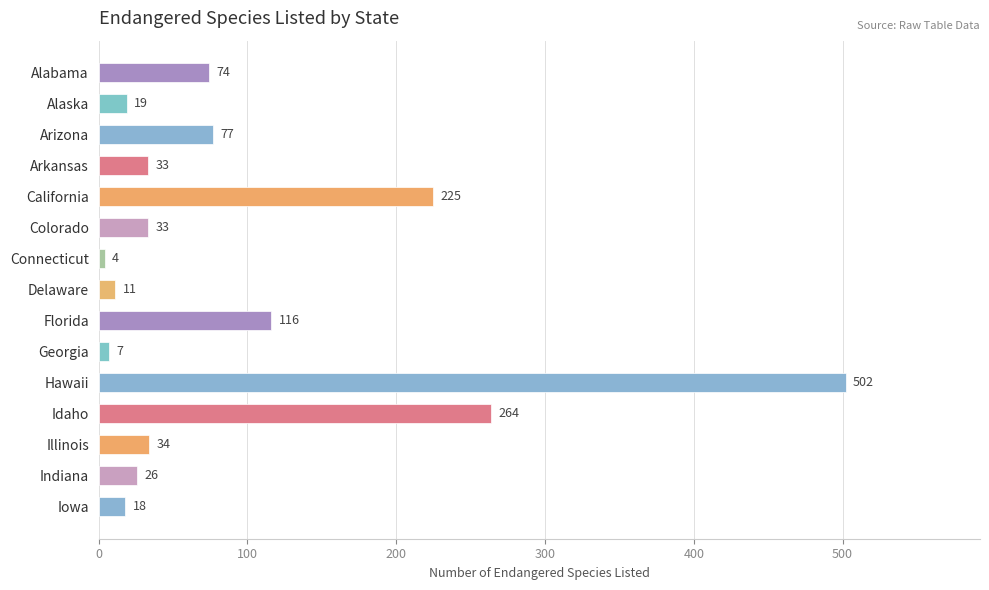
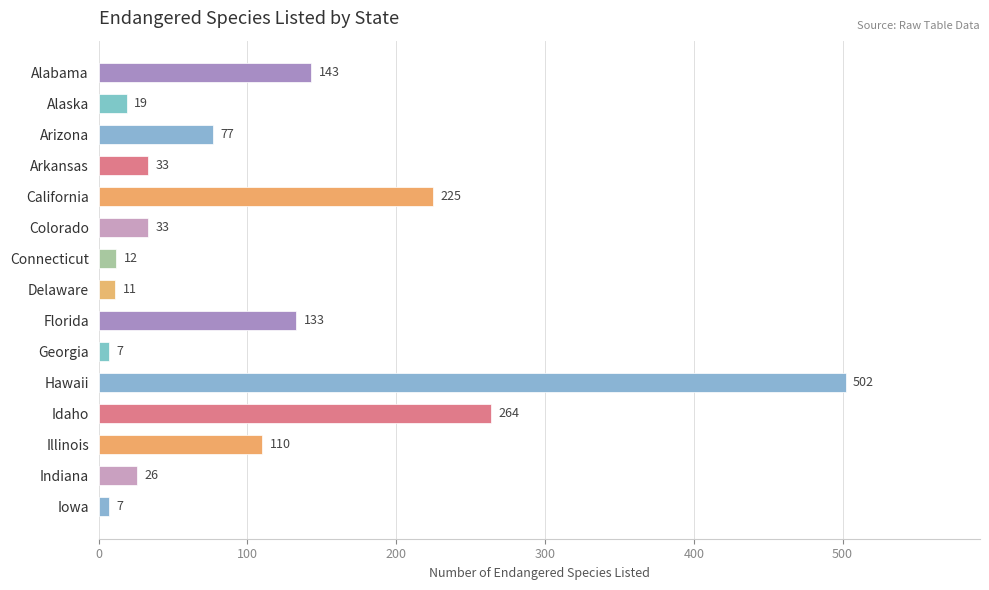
  {
-   "Alabama": 74,
+   "Alabama": 143,
    "Alaska": 19,
    "Arizona": 77,
    "Arkansas": 33,
    "California": 225,
    "Colorado": 33,
-   "Connecticut": 4,
+   "Connecticut": 12,
    "Delaware": 11,
-   "Florida": 116,
+   "Florida": 133,
    "Georgia": 7,
    "Hawaii": 502,
    "Idaho": 264,
-   "Illinois": 34,
+   "Illinois": 110,
    "Indiana": 26,
-   "Iowa": 18
+   "Iowa": 7
  }
